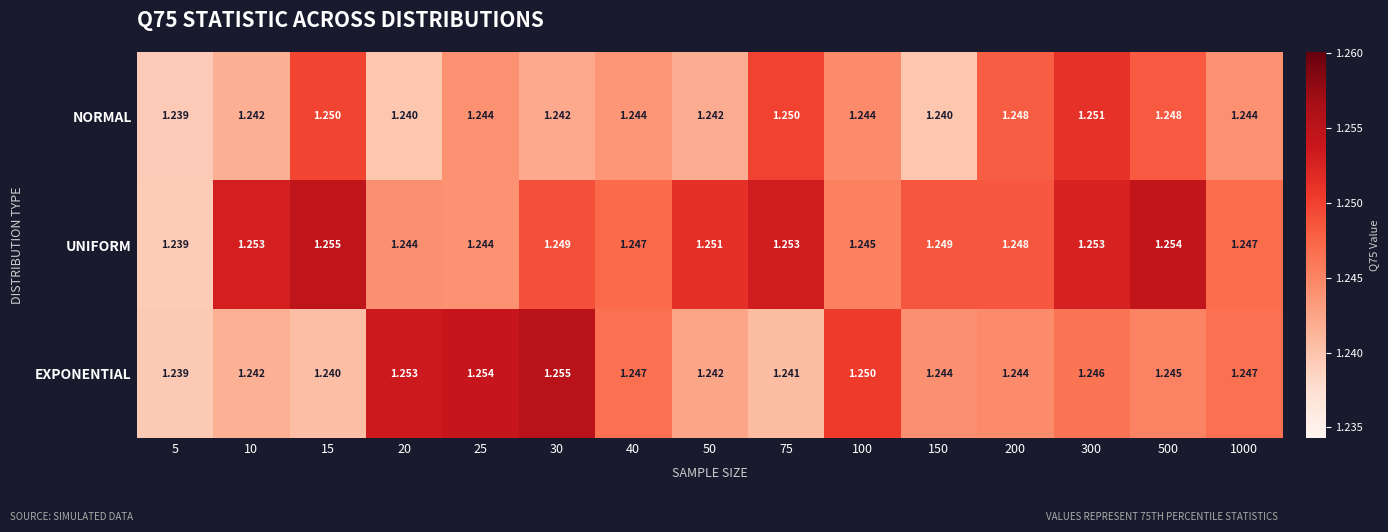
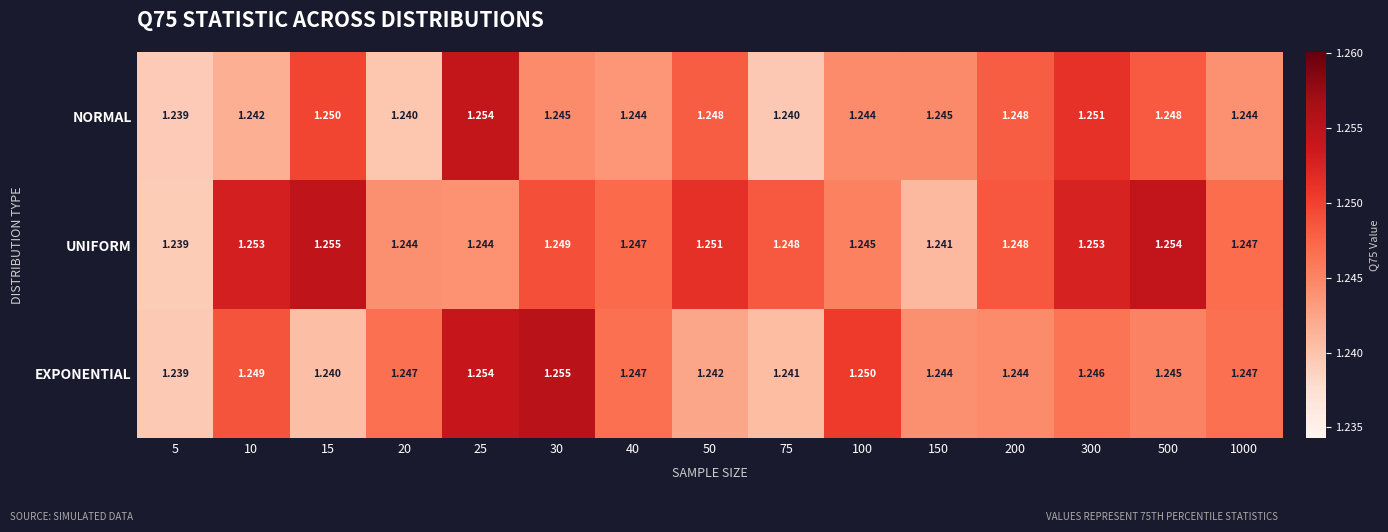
  {
    "NORMAL": {
      "5": 1.239,
      "10": 1.242,
      "15": 1.250,
      "20": 1.240,
-     "25": 1.244,
-     "30": 1.242,
+     "25": 1.254,
+     "30": 1.245,
      "40": 1.244,
-     "50": 1.242,
-     "75": 1.250,
+     "50": 1.248,
+     "75": 1.240,
      "100": 1.244,
-     "150": 1.240,
+     "150": 1.245,
      "200": 1.248,
      "300": 1.251,
      "500": 1.248,
      "1000": 1.244
    },
    "UNIFORM": {
      "5": 1.239,
      "10": 1.253,
      "15": 1.255,
      "20": 1.244,
      "25": 1.244,
      "30": 1.249,
      "40": 1.247,
      "50": 1.251,
-     "75": 1.253,
+     "75": 1.248,
      "100": 1.245,
-     "150": 1.249,
+     "150": 1.241,
      "200": 1.248,
      "300": 1.253,
      "500": 1.254,
      "1000": 1.247
    },
    "EXPONENTIAL": {
      "5": 1.239,
-     "10": 1.242,
+     "10": 1.249,
      "15": 1.240,
-     "20": 1.253,
+     "20": 1.247,
      "25": 1.254,
      "30": 1.255,
      "40": 1.247,
      "50": 1.242,
      "75": 1.241,
      "100": 1.250,
      "150": 1.244,
      "200": 1.244,
      "300": 1.246,
      "500": 1.245,
      "1000": 1.247
    }
  }
